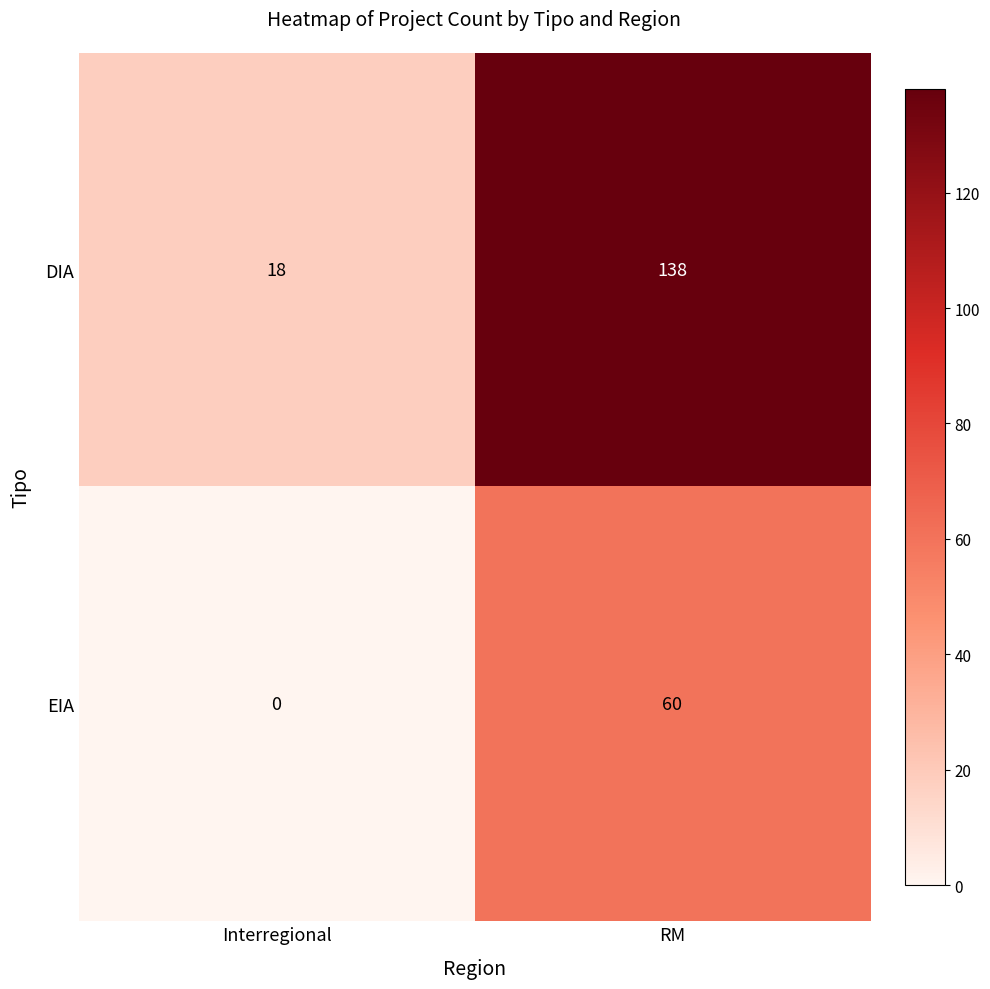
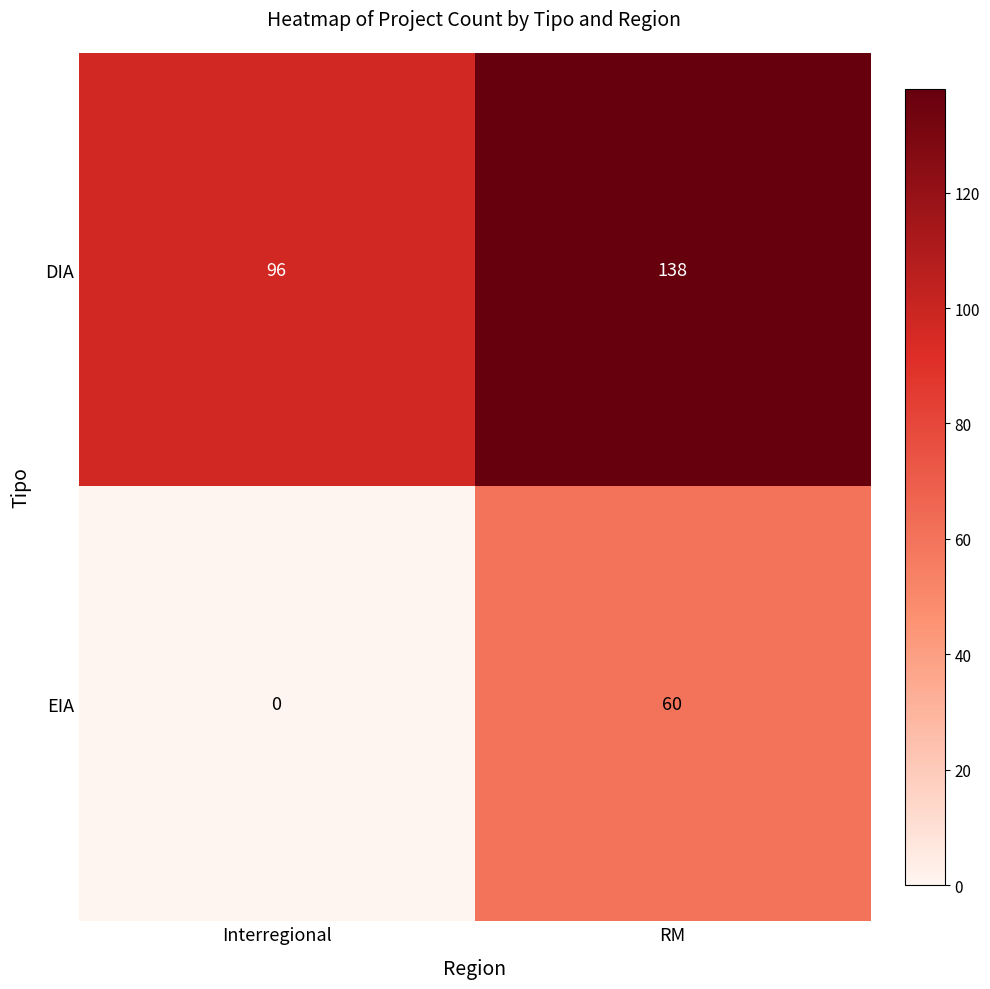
  {
    "DIA": {
-     "Interregional": 18,
+     "Interregional": 96,
      "RM": 138
    },
    "EIA": {
      "Interregional": 0,
      "RM": 60
    }
  }
